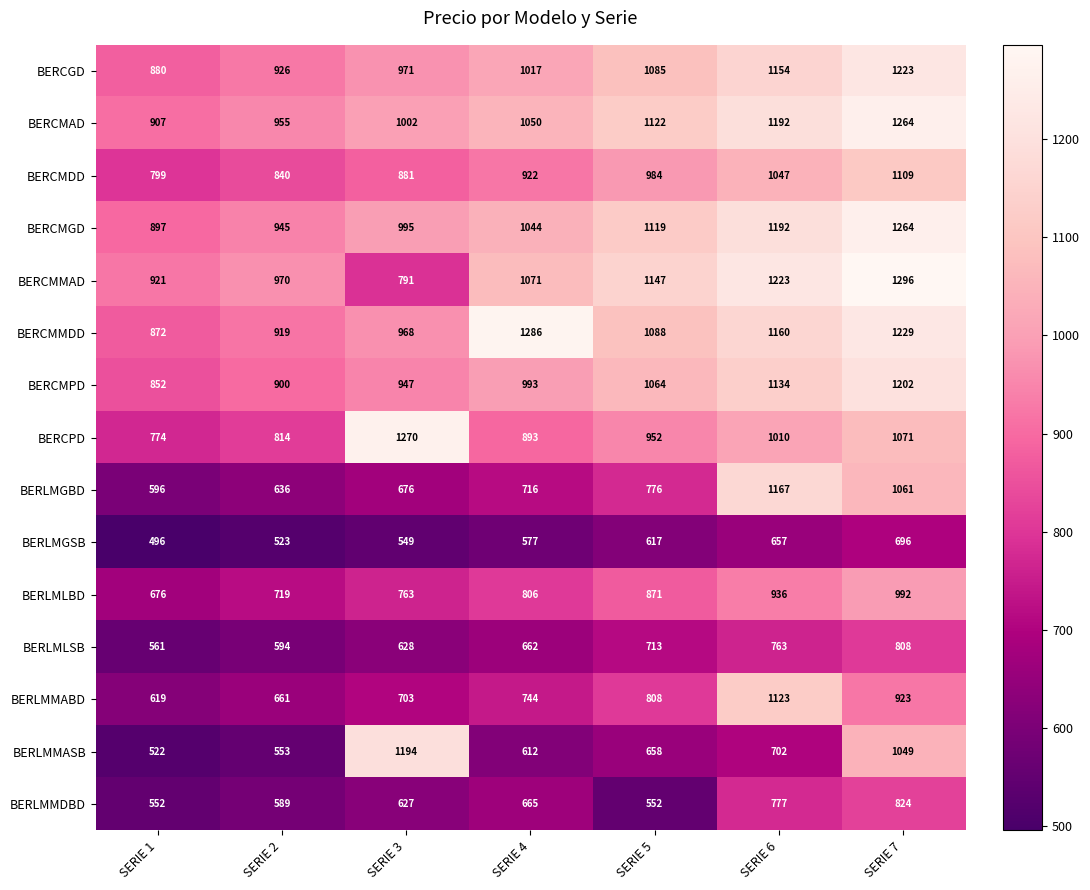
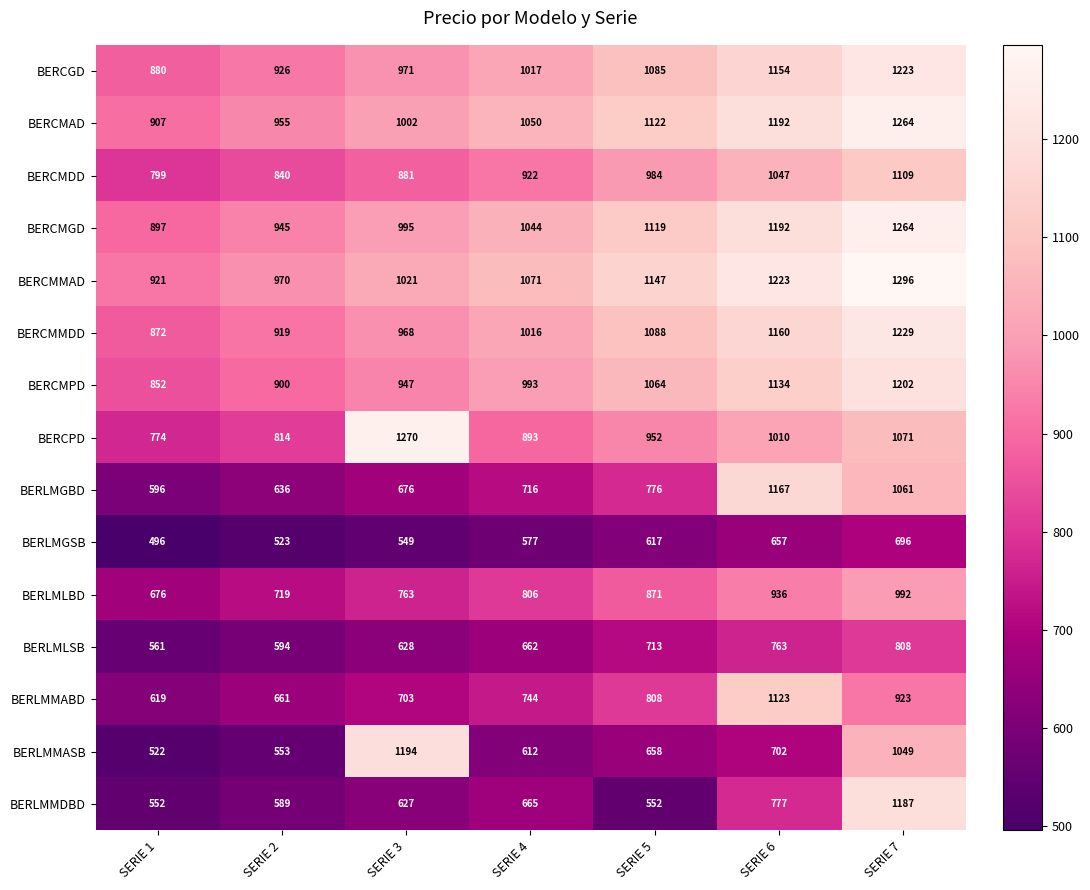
  {
    "BERCGD": {
      "SERIE 1": 880,
      "SERIE 2": 926,
      "SERIE 3": 971,
      "SERIE 4": 1017,
      "SERIE 5": 1085,
      "SERIE 6": 1154,
      "SERIE 7": 1223
    },
    "BERCMAD": {
      "SERIE 1": 907,
      "SERIE 2": 955,
      "SERIE 3": 1002,
      "SERIE 4": 1050,
      "SERIE 5": 1122,
      "SERIE 6": 1192,
      "SERIE 7": 1264
    },
    "BERCMDD": {
      "SERIE 1": 799,
      "SERIE 2": 840,
      "SERIE 3": 881,
      "SERIE 4": 922,
      "SERIE 5": 984,
      "SERIE 6": 1047,
      "SERIE 7": 1109
    },
    "BERCMGD": {
      "SERIE 1": 897,
      "SERIE 2": 945,
      "SERIE 3": 995,
      "SERIE 4": 1044,
      "SERIE 5": 1119,
      "SERIE 6": 1192,
      "SERIE 7": 1264
    },
    "BERCMMAD": {
      "SERIE 1": 921,
      "SERIE 2": 970,
-     "SERIE 3": 791,
+     "SERIE 3": 1021,
      "SERIE 4": 1071,
      "SERIE 5": 1147,
      "SERIE 6": 1223,
      "SERIE 7": 1296
    },
    "BERCMMDD": {
      "SERIE 1": 872,
      "SERIE 2": 919,
      "SERIE 3": 968,
-     "SERIE 4": 1286,
+     "SERIE 4": 1016,
      "SERIE 5": 1088,
      "SERIE 6": 1160,
      "SERIE 7": 1229
    },
    "BERCMPD": {
      "SERIE 1": 852,
      "SERIE 2": 900,
      "SERIE 3": 947,
      "SERIE 4": 993,
      "SERIE 5": 1064,
      "SERIE 6": 1134,
      "SERIE 7": 1202
    },
    "BERCPD": {
      "SERIE 1": 774,
      "SERIE 2": 814,
      "SERIE 3": 1270,
      "SERIE 4": 893,
      "SERIE 5": 952,
      "SERIE 6": 1010,
      "SERIE 7": 1071
    },
    "BERLMGBD": {
      "SERIE 1": 596,
      "SERIE 2": 636,
      "SERIE 3": 676,
      "SERIE 4": 716,
      "SERIE 5": 776,
      "SERIE 6": 1167,
      "SERIE 7": 1061
    },
    "BERLMGSB": {
      "SERIE 1": 496,
      "SERIE 2": 523,
      "SERIE 3": 549,
      "SERIE 4": 577,
      "SERIE 5": 617,
      "SERIE 6": 657,
      "SERIE 7": 696
    },
    "BERLMLBD": {
      "SERIE 1": 676,
      "SERIE 2": 719,
      "SERIE 3": 763,
      "SERIE 4": 806,
      "SERIE 5": 871,
      "SERIE 6": 936,
      "SERIE 7": 992
    },
    "BERLMLSB": {
      "SERIE 1": 561,
      "SERIE 2": 594,
      "SERIE 3": 628,
      "SERIE 4": 662,
      "SERIE 5": 713,
      "SERIE 6": 763,
      "SERIE 7": 808
    },
    "BERLMMABD": {
      "SERIE 1": 619,
      "SERIE 2": 661,
      "SERIE 3": 703,
      "SERIE 4": 744,
      "SERIE 5": 808,
      "SERIE 6": 1123,
      "SERIE 7": 923
    },
    "BERLMMASB": {
      "SERIE 1": 522,
      "SERIE 2": 553,
      "SERIE 3": 1194,
      "SERIE 4": 612,
      "SERIE 5": 658,
      "SERIE 6": 702,
      "SERIE 7": 1049
    },
    "BERLMMDBD": {
      "SERIE 1": 552,
      "SERIE 2": 589,
      "SERIE 3": 627,
      "SERIE 4": 665,
      "SERIE 5": 552,
      "SERIE 6": 777,
-     "SERIE 7": 824
+     "SERIE 7": 1187
    }
  }
